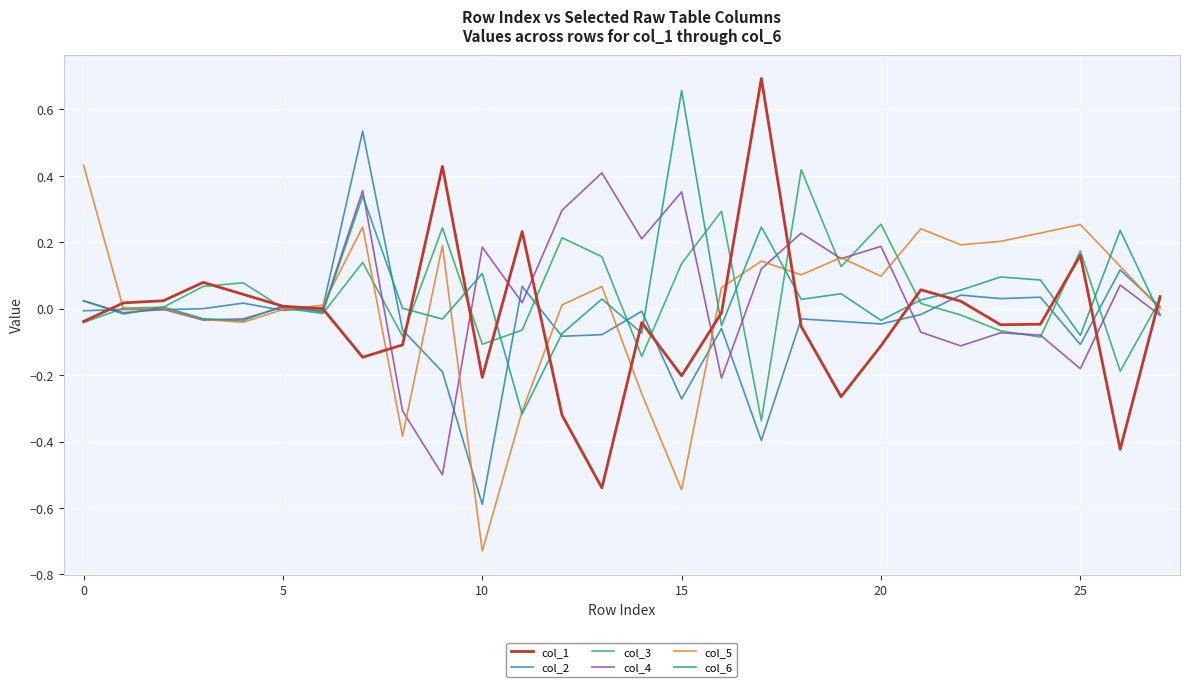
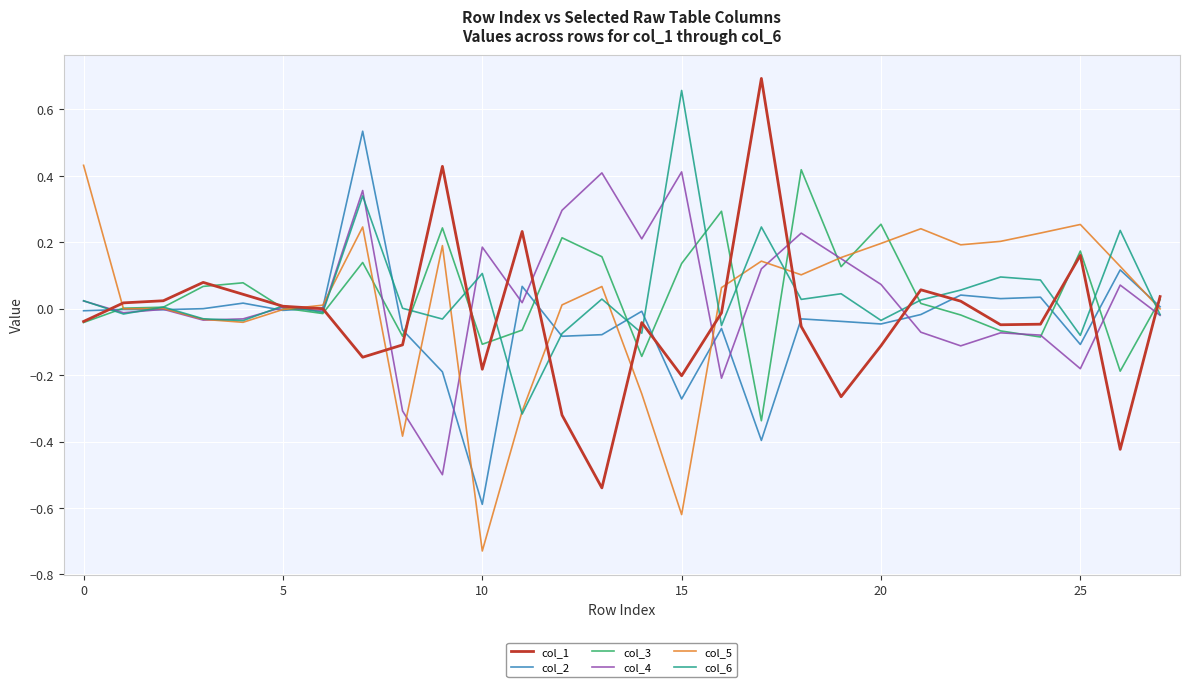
  {
    "col_1": {
-     "10": -0.21,
+     "10": -0.18,
      "15": -0.20,
      "20": -0.11,
      "25": 0.16
    },
    "col_2": {
      "0": -0.01,
      "10": -0.59,
      "15": -0.27,
      "20": -0.05,
      "25": -0.11
    },
    "col_4": {
      "10": 0.19,
-     "15": 0.35,
-     "20": 0.19,
+     "15": 0.41,
+     "20": 0.07,
      "25": -0.18
    },
    "col_5": {
      "0": 0.43,
      "10": -0.73,
-     "15": -0.55,
-     "20": 0.10,
+     "15": -0.62,
+     "20": 0.20,
      "25": 0.25
    }
  }
